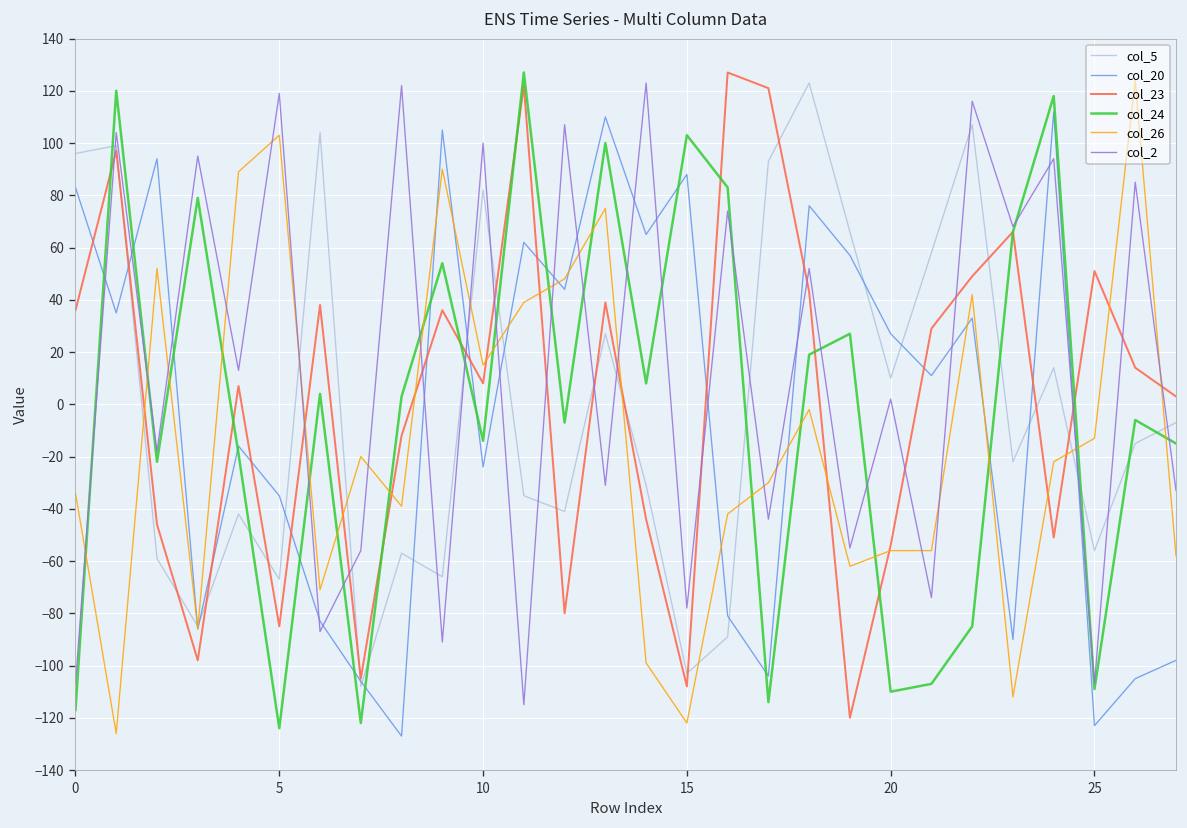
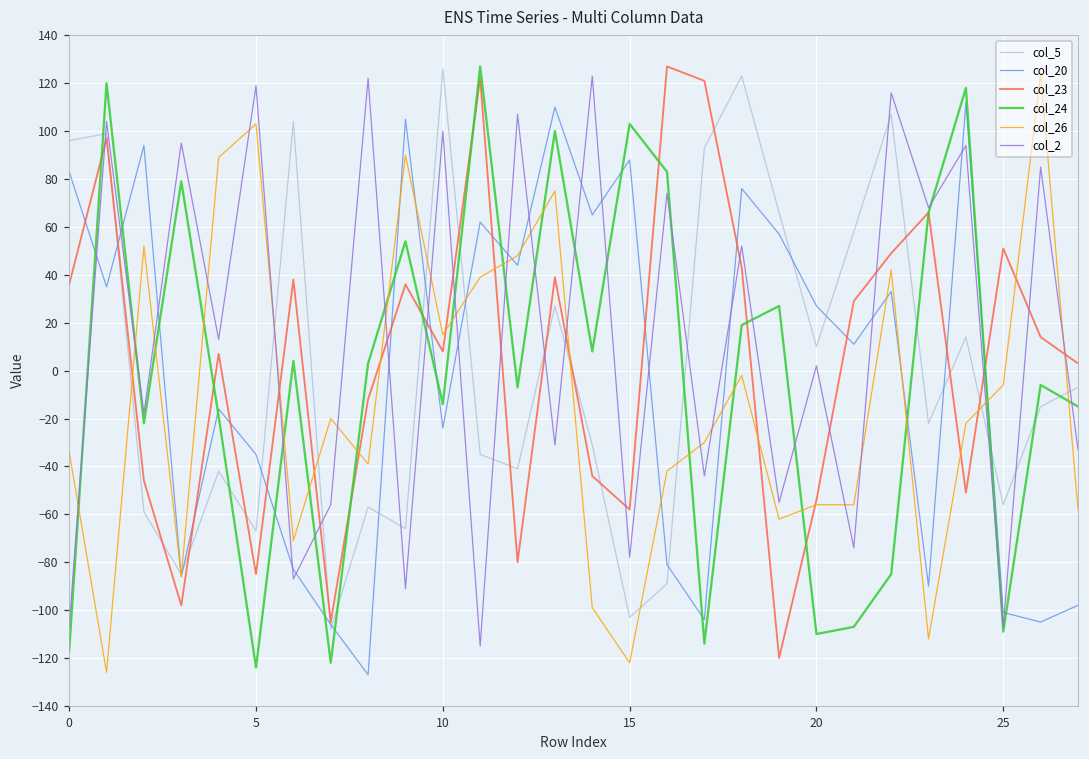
  {
    "col_5": {
      "0": 96,
      "5": -67,
-     "10": 82,
+     "10": 126,
      "15": -103,
      "20": 10,
      "25": -56
    },
    "col_20": {
      "0": 83,
      "5": -35,
      "10": -24,
      "15": 88,
      "20": 27,
-     "25": -123
+     "25": -101
    },
    "col_23": {
      "0": 36,
      "5": -85,
      "10": 8,
-     "15": -108,
+     "15": -58,
      "20": -54,
      "25": 51
    },
    "col_24": {
      "0": -117,
      "5": -124,
      "10": -14,
      "15": 103,
      "20": -110,
      "25": -109
    },
    "col_26": {
      "0": -34,
      "5": 103,
      "10": 15,
      "15": -122,
      "20": -56,
-     "25": -13
+     "25": -6
    },
    "col_2": {
      "0": -107,
      "5": 119,
      "10": 100,
      "15": -78,
      "20": 2,
      "25": -107
    }
  }
